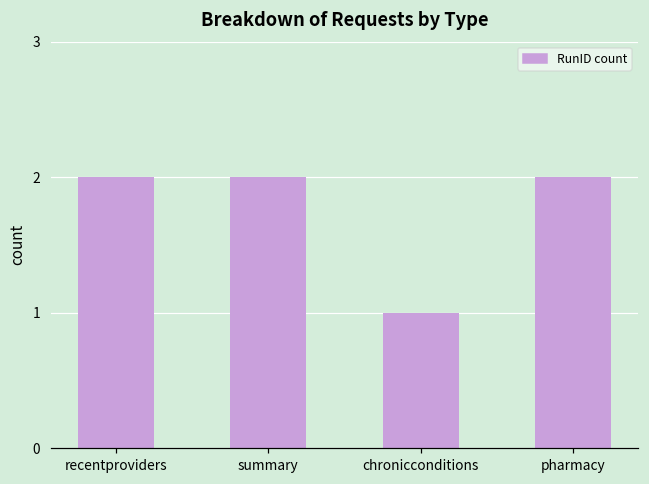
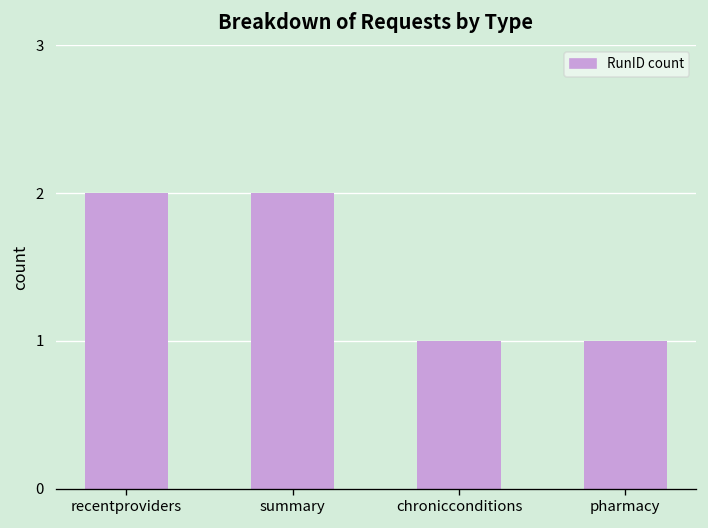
  {
    "recentproviders": 2,
    "summary": 2,
    "chronicconditions": 1,
-   "pharmacy": 2
+   "pharmacy": 1
  }
